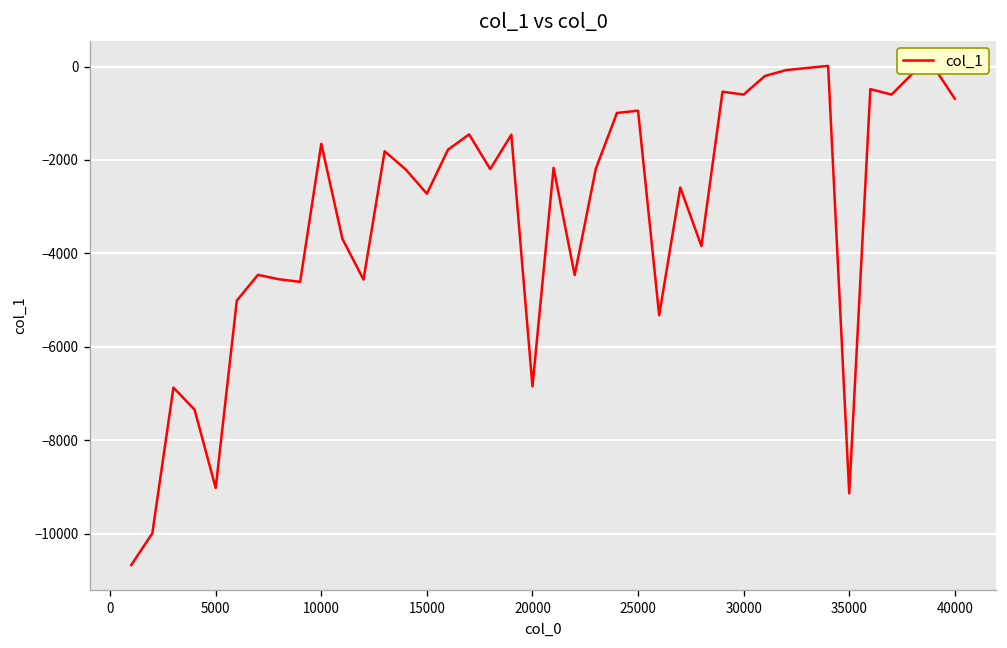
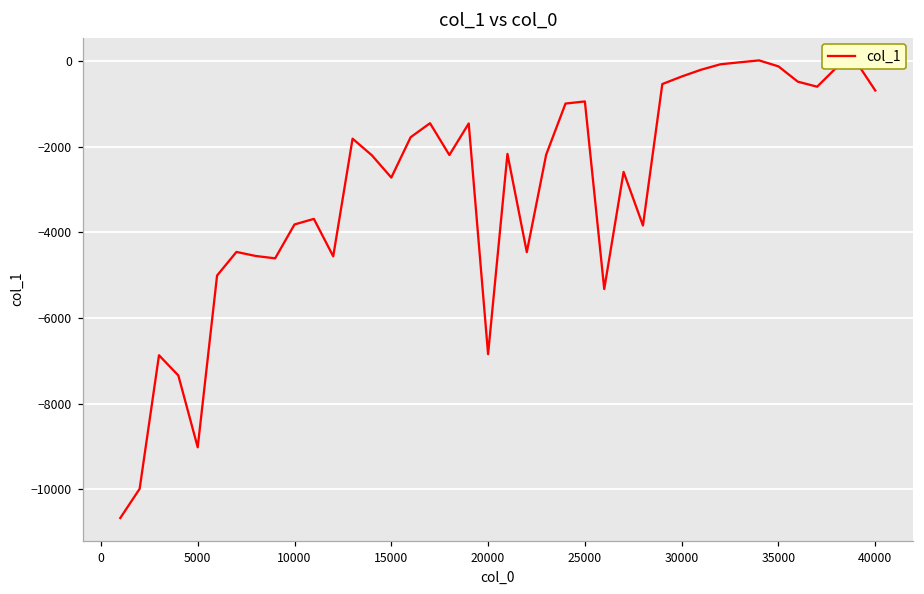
  {
    "5000": -9000,
-   "10000": -1700,
+   "10000": -3800,
    "15000": -2700,
    "20000": -6800,
    "25000": -900,
-   "30000": -600,
-   "35000": -9100,
+   "30000": -400,
+   "35000": -100,
    "40000": -700
  }
